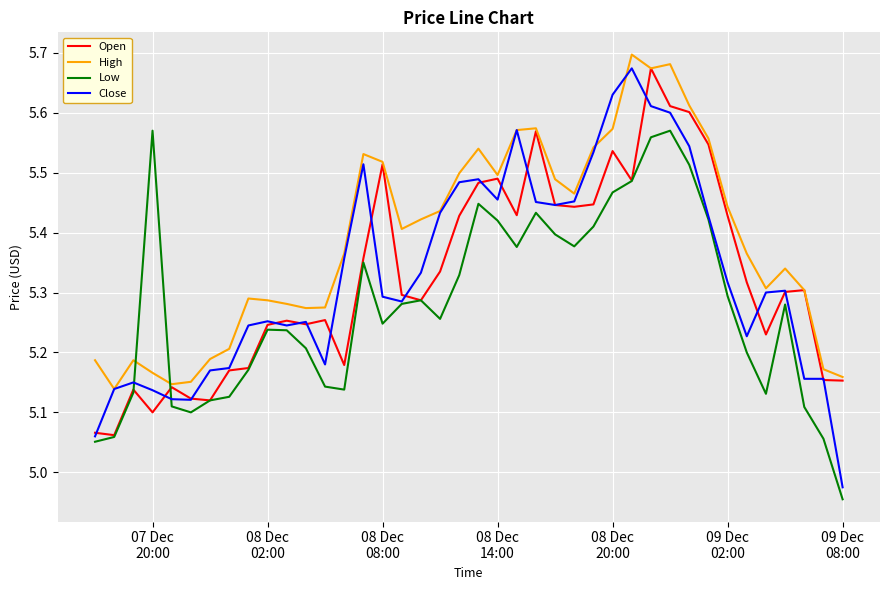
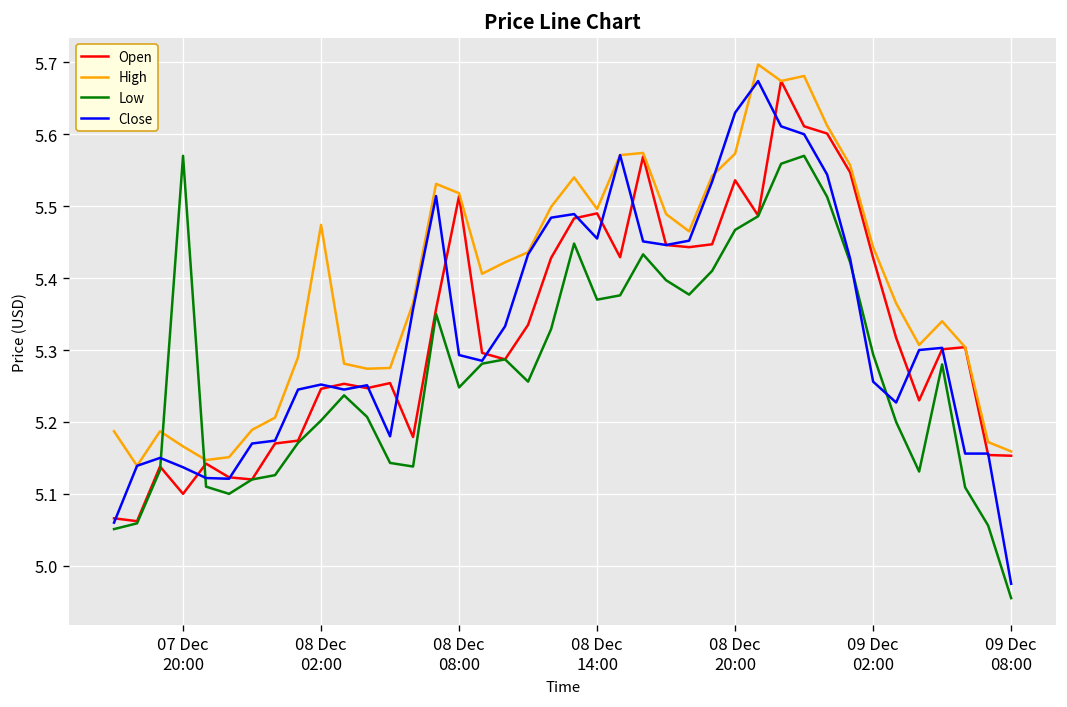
  {
    "Open": {
      "07 Dec 20:00": 5.10,
      "08 Dec 02:00": 5.25,
      "08 Dec 14:00": 5.49,
      "08 Dec 20:00": 5.54,
      "09 Dec 02:00": 5.43,
      "09 Dec 08:00": 5.15
    },
    "High": {
      "07 Dec 20:00": 5.17,
-     "08 Dec 02:00": 5.29,
+     "08 Dec 02:00": 5.47,
      "08 Dec 14:00": 5.50,
      "08 Dec 20:00": 5.57,
      "09 Dec 02:00": 5.44,
      "09 Dec 08:00": 5.16
    },
    "Low": {
      "07 Dec 20:00": 5.57,
-     "08 Dec 02:00": 5.24,
+     "08 Dec 02:00": 5.20,
      "08 Dec 08:00": 5.25,
-     "08 Dec 14:00": 5.42,
+     "08 Dec 14:00": 5.37,
      "08 Dec 20:00": 5.47,
      "09 Dec 02:00": 5.29,
      "09 Dec 08:00": 4.96
    },
    "Close": {
      "07 Dec 20:00": 5.14,
      "08 Dec 02:00": 5.25,
      "08 Dec 08:00": 5.29,
      "08 Dec 14:00": 5.46,
      "08 Dec 20:00": 5.63,
-     "09 Dec 02:00": 5.32,
+     "09 Dec 02:00": 5.26,
      "09 Dec 08:00": 4.98
    }
  }
